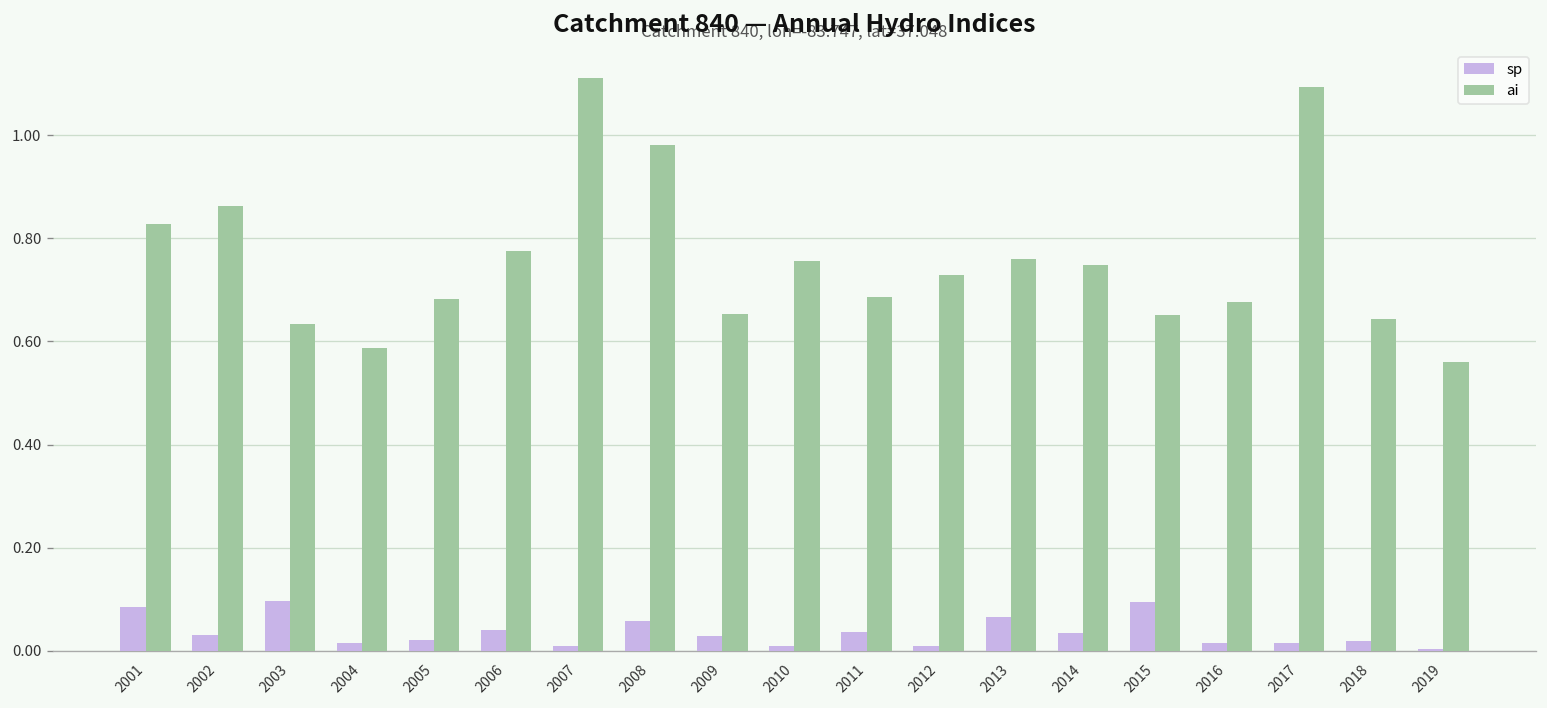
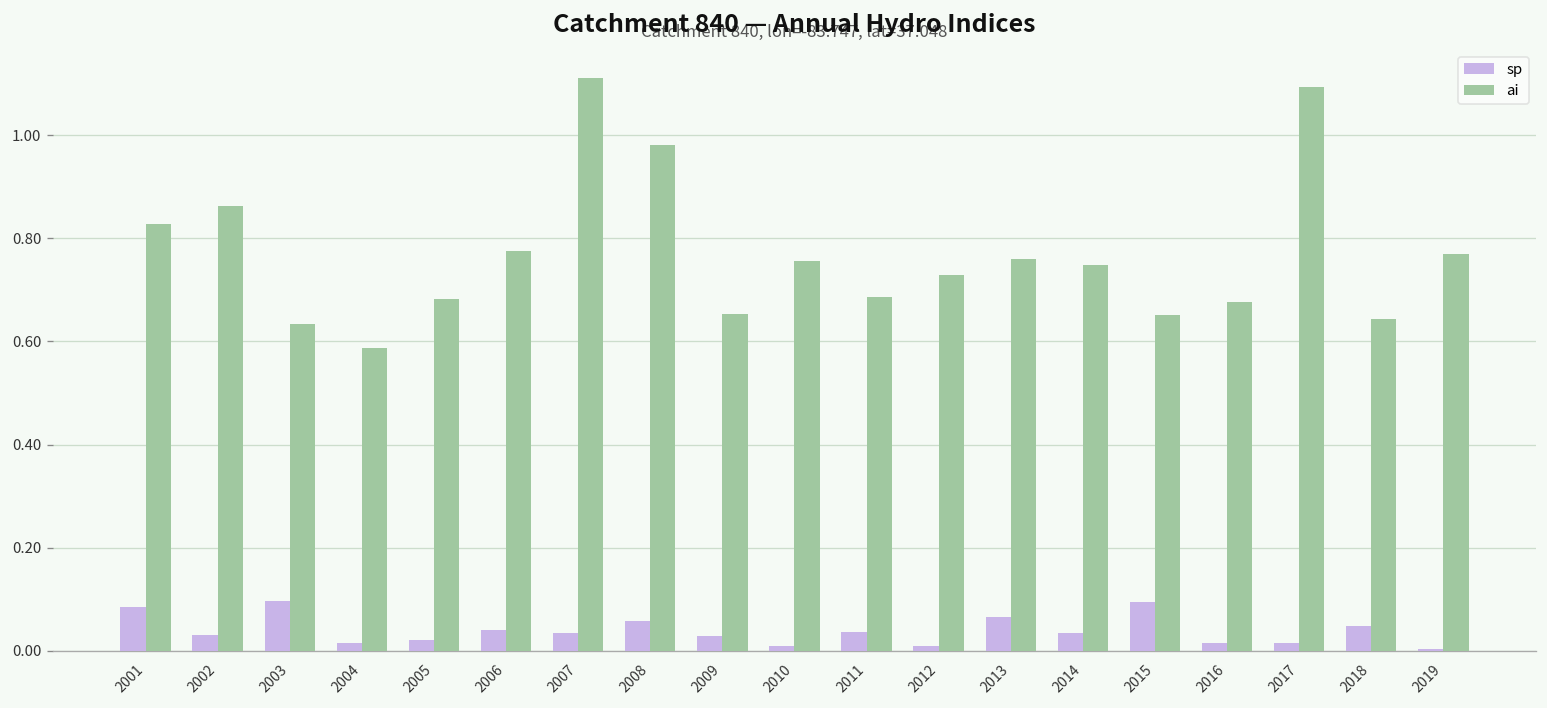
  {
    "sp": {
      "2001": 0.09,
      "2002": 0.03,
      "2003": 0.10,
      "2004": 0.01,
      "2005": 0.02,
      "2006": 0.04,
-     "2007": 0.01,
+     "2007": 0.04,
      "2008": 0.06,
      "2009": 0.03,
      "2010": 0.01,
      "2011": 0.04,
      "2012": 0.01,
      "2013": 0.07,
      "2014": 0.03,
      "2015": 0.09,
      "2016": 0.02,
      "2017": 0.02,
-     "2018": 0.02
+     "2018": 0.05
    },
    "ai": {
      "2001": 0.83,
      "2002": 0.86,
      "2003": 0.63,
      "2004": 0.59,
      "2005": 0.68,
      "2006": 0.77,
      "2007": 1.11,
      "2008": 0.98,
      "2009": 0.65,
      "2010": 0.76,
      "2011": 0.69,
      "2012": 0.73,
      "2013": 0.76,
      "2014": 0.75,
      "2015": 0.65,
      "2016": 0.68,
      "2017": 1.09,
      "2018": 0.64,
-     "2019": 0.56
+     "2019": 0.77
    }
  }
